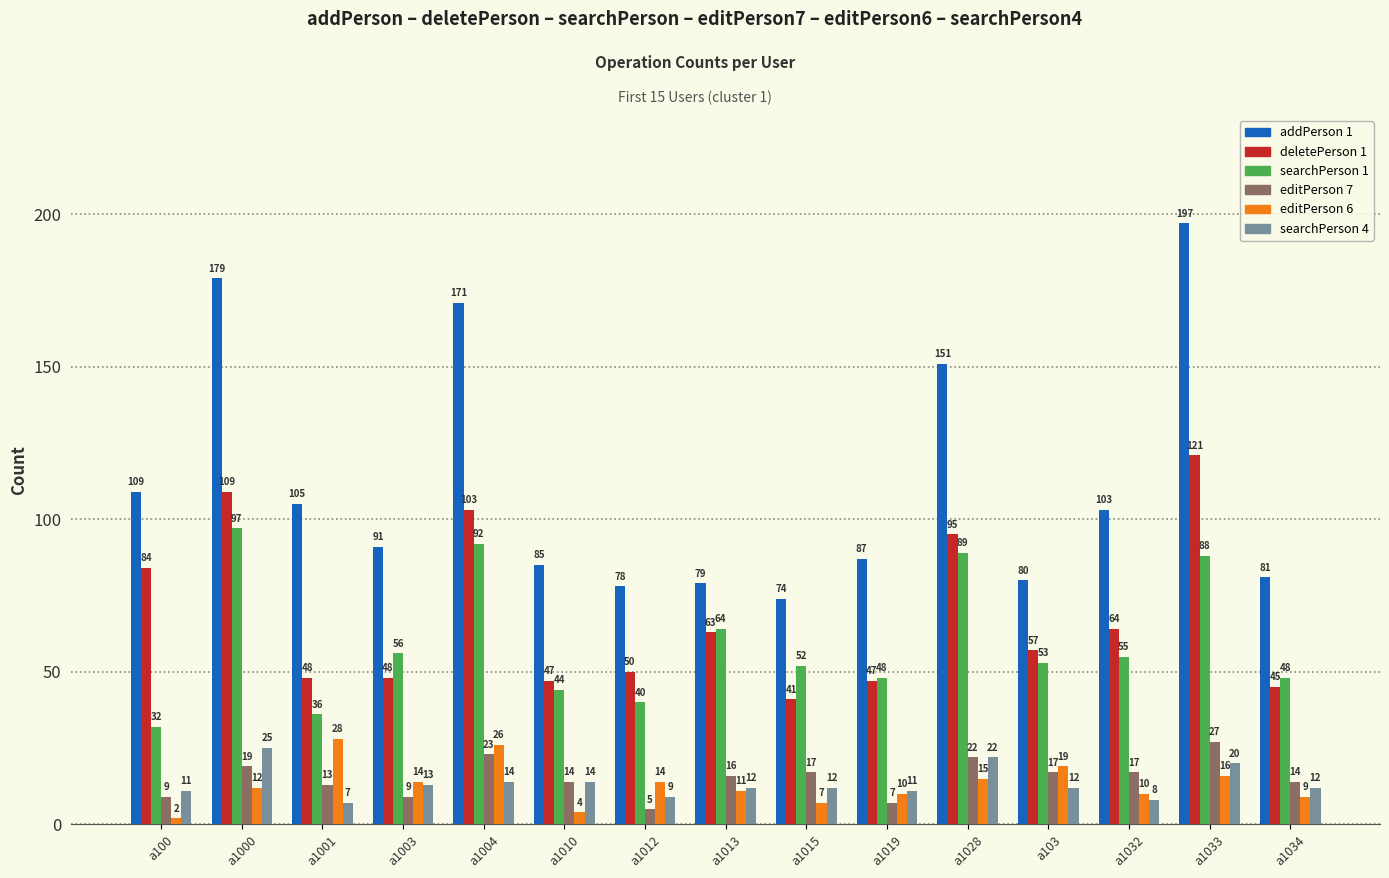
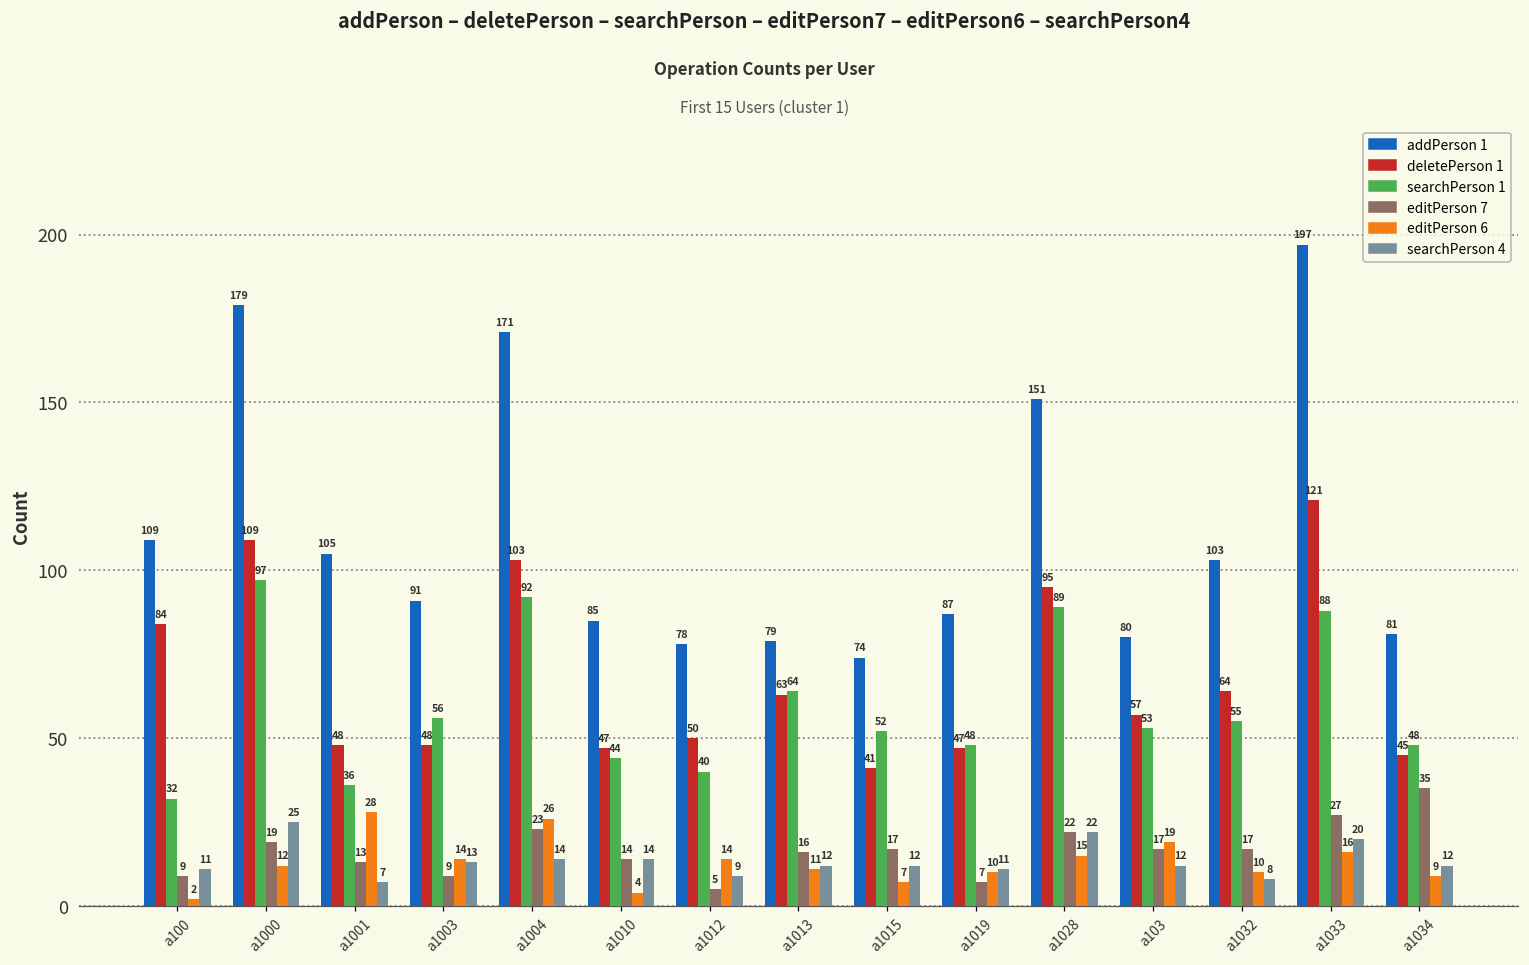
  {
    "addPerson 1": {
      "a100": 109,
      "a1000": 179,
      "a1001": 105,
      "a1003": 91,
      "a1004": 171,
      "a1010": 85,
      "a1012": 78,
      "a1013": 79,
      "a1015": 74,
      "a1019": 87,
      "a1028": 151,
      "a103": 80,
      "a1032": 103,
      "a1033": 197,
      "a1034": 81
    },
    "deletePerson 1": {
      "a100": 84,
      "a1000": 109,
      "a1001": 48,
      "a1003": 48,
      "a1004": 103,
      "a1010": 47,
      "a1012": 50,
      "a1013": 63,
      "a1015": 41,
      "a1019": 47,
      "a1028": 95,
      "a103": 57,
      "a1032": 64,
      "a1033": 121,
      "a1034": 45
    },
    "searchPerson 1": {
      "a100": 32,
      "a1000": 97,
      "a1001": 36,
      "a1003": 56,
      "a1004": 92,
      "a1010": 44,
      "a1012": 40,
      "a1013": 64,
      "a1015": 52,
      "a1019": 48,
      "a1028": 89,
      "a103": 53,
      "a1032": 55,
      "a1033": 88,
      "a1034": 48
    },
    "editPerson 7": {
      "a100": 9,
      "a1000": 19,
      "a1001": 13,
      "a1003": 9,
      "a1004": 23,
      "a1010": 14,
      "a1012": 5,
      "a1013": 16,
      "a1015": 17,
      "a1019": 7,
      "a1028": 22,
      "a103": 17,
      "a1032": 17,
      "a1033": 27,
-     "a1034": 14
+     "a1034": 35
    },
    "editPerson 6": {
      "a100": 2,
      "a1000": 12,
      "a1001": 28,
      "a1003": 14,
      "a1004": 26,
      "a1010": 4,
      "a1012": 14,
      "a1013": 11,
      "a1015": 7,
      "a1019": 10,
      "a1028": 15,
      "a103": 19,
      "a1032": 10,
      "a1033": 16,
      "a1034": 9
    },
    "searchPerson 4": {
      "a100": 11,
      "a1000": 25,
      "a1001": 7,
      "a1003": 13,
      "a1004": 14,
      "a1010": 14,
      "a1012": 9,
      "a1013": 12,
      "a1015": 12,
      "a1019": 11,
      "a1028": 22,
      "a103": 12,
      "a1032": 8,
      "a1033": 20,
      "a1034": 12
    }
  }
